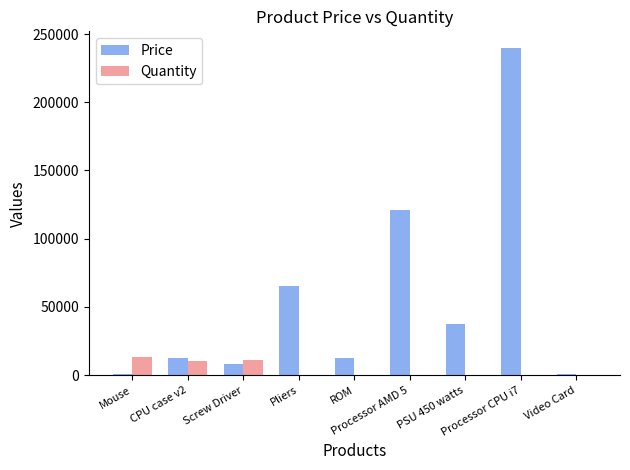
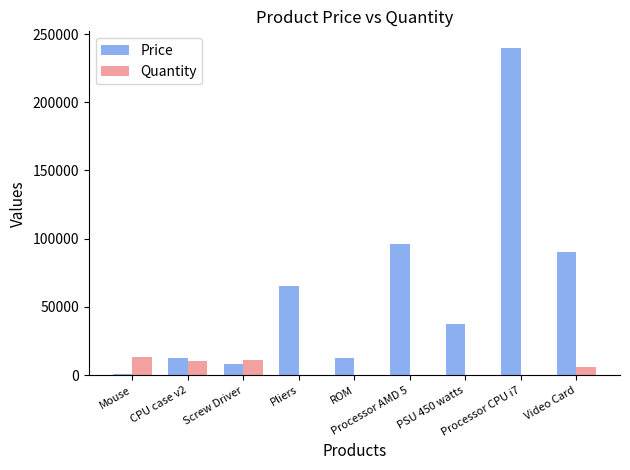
  {
    "Price": {
      "CPU case v2": 12000,
      "Screw Driver": 8000,
      "Pliers": 65000,
      "ROM": 12000,
-     "Processor AMD 5": 121000,
+     "Processor AMD 5": 96000,
      "PSU 450 watts": 37000,
      "Processor CPU i7": 240000,
-     "Video Card": 1000
+     "Video Card": 90000
    },
    "Quantity": {
      "Mouse": 13000,
      "CPU case v2": 10000,
      "Screw Driver": 11000,
-     "Video Card": 0
+     "Video Card": 6000
    }
  }
